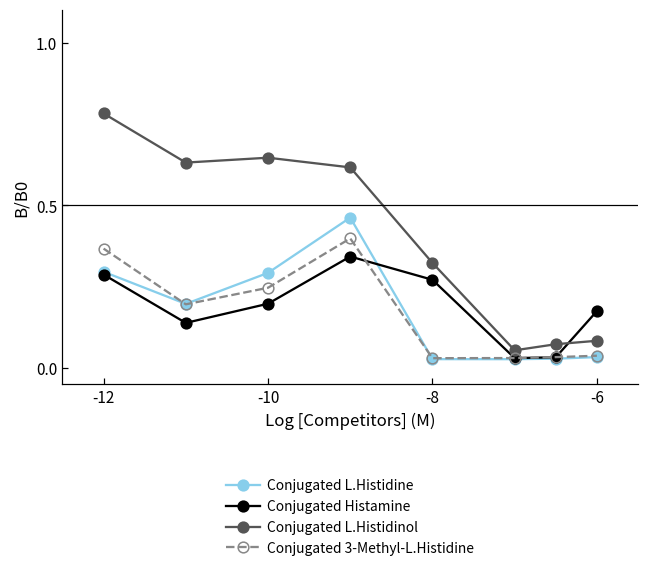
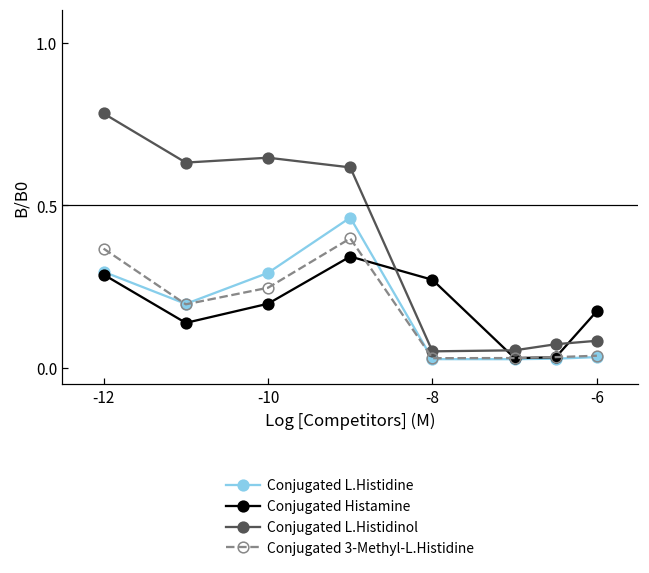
  {
    "Conjugated L.Histidine": {
      "-10": 0.29
    },
    "Conjugated Histamine": {
      "-10": 0.20,
      "-8": 0.27,
      "-6": 0.17
    },
    "Conjugated L.Histidinol": {
      "-12": 0.78,
      "-10": 0.65,
-     "-8": 0.32,
+     "-8": 0.05,
      "-6": 0.08
    },
    "Conjugated 3-Methyl-L.Histidine": {
      "-12": 0.37,
      "-10": 0.25
    }
  }
